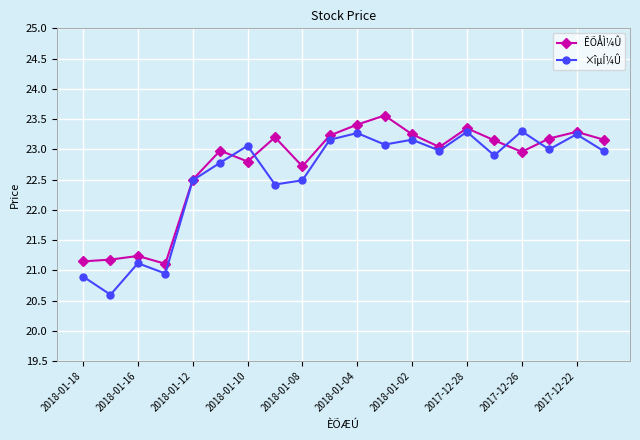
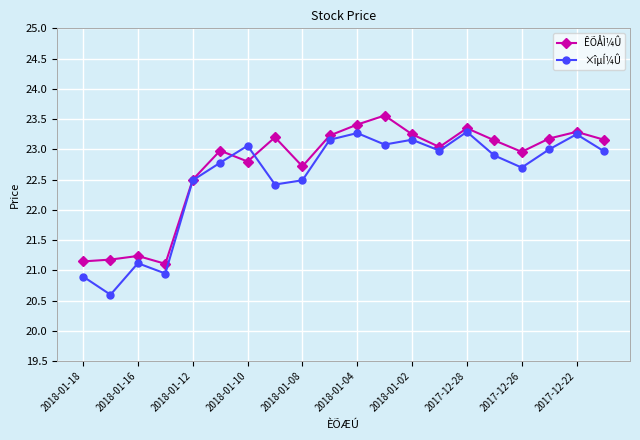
  {
    "ÊÕÅÌ¼Û": {
      "2018-01-18": 21.2,
      "2018-01-16": 21.2,
      "2018-01-10": 22.8,
      "2018-01-08": 22.7,
      "2018-01-04": 23.4,
      "2018-01-02": 23.3,
      "2017-12-28": 23.4,
      "2017-12-26": 23.0
    },
    "×îµÍ¼Û": {
      "2018-01-18": 20.9,
      "2018-01-16": 21.1,
      "2018-01-10": 23.1,
      "2018-01-08": 22.5,
      "2018-01-04": 23.3,
      "2018-01-02": 23.2,
      "2017-12-28": 23.3,
-     "2017-12-26": 23.3
+     "2017-12-26": 22.7
    }
  }
